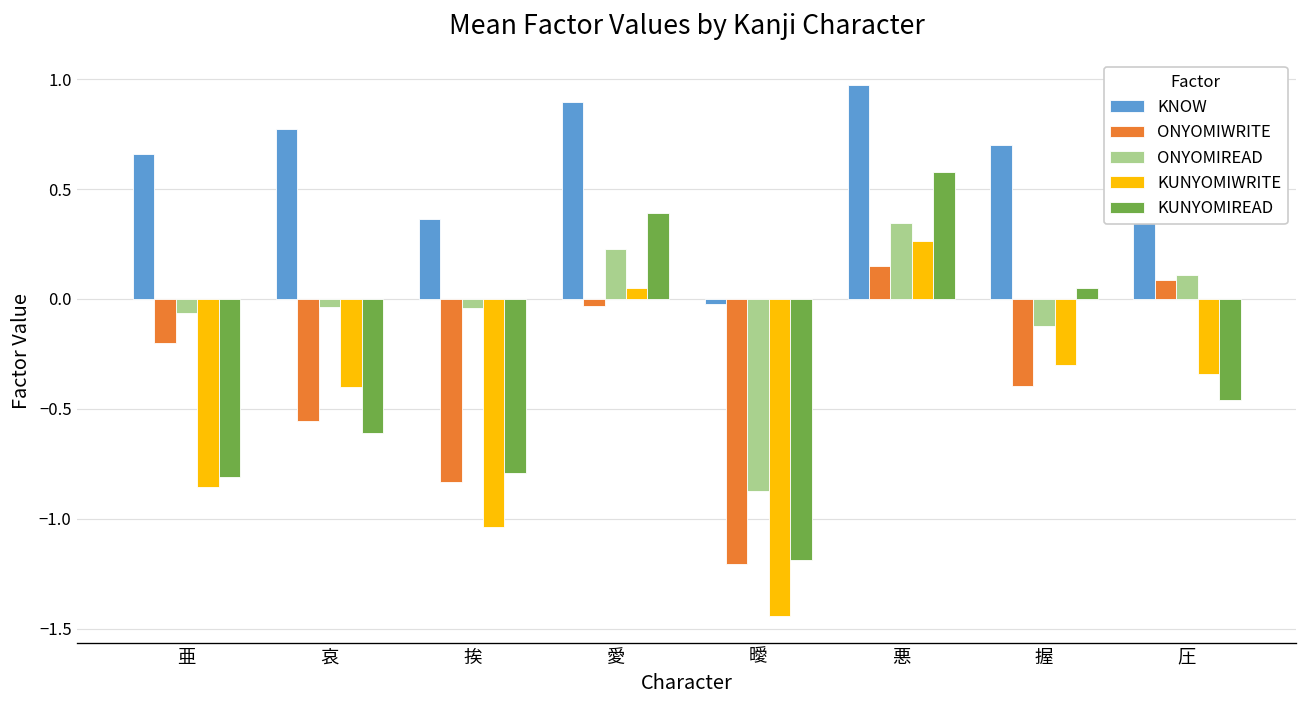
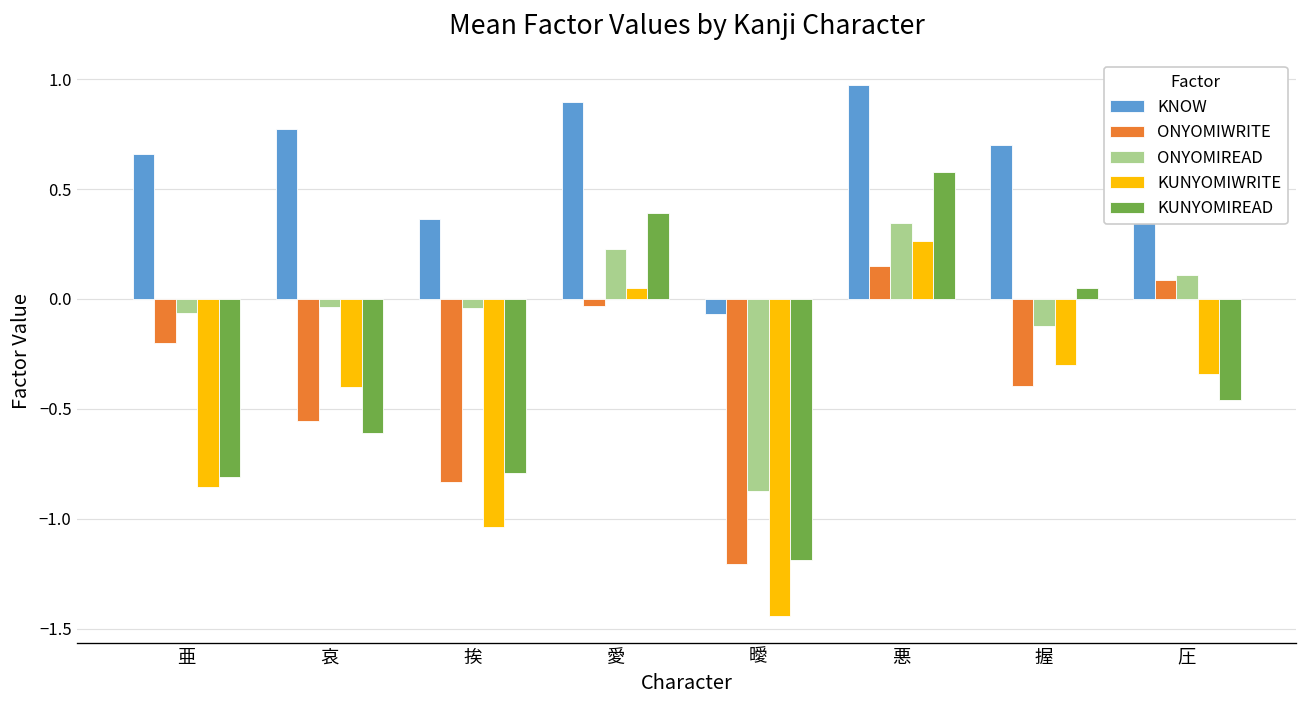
  {
    "KNOW": {
      "亜": 0.66,
      "哀": 0.77,
      "挨": 0.36,
      "愛": 0.90,
-     "曖": -0.02,
+     "曖": -0.07,
      "悪": 0.97,
      "握": 0.70
    },
    "ONYOMIWRITE": {
      "亜": -0.20,
      "哀": -0.56,
      "挨": -0.83,
      "愛": -0.03,
      "曖": -1.21,
      "悪": 0.15,
      "握": -0.40,
      "圧": 0.09
    },
    "ONYOMIREAD": {
      "亜": -0.07,
      "哀": -0.04,
      "挨": -0.04,
      "愛": 0.23,
      "曖": -0.87,
      "悪": 0.35,
      "握": -0.12,
      "圧": 0.11
    },
    "KUNYOMIWRITE": {
      "亜": -0.85,
      "哀": -0.40,
      "挨": -1.04,
      "愛": 0.05,
      "曖": -1.44,
      "悪": 0.26,
      "握": -0.30,
      "圧": -0.34
    },
    "KUNYOMIREAD": {
      "亜": -0.81,
      "哀": -0.61,
      "挨": -0.79,
      "愛": 0.39,
      "曖": -1.19,
      "悪": 0.58,
      "握": 0.05,
      "圧": -0.46
    }
  }
